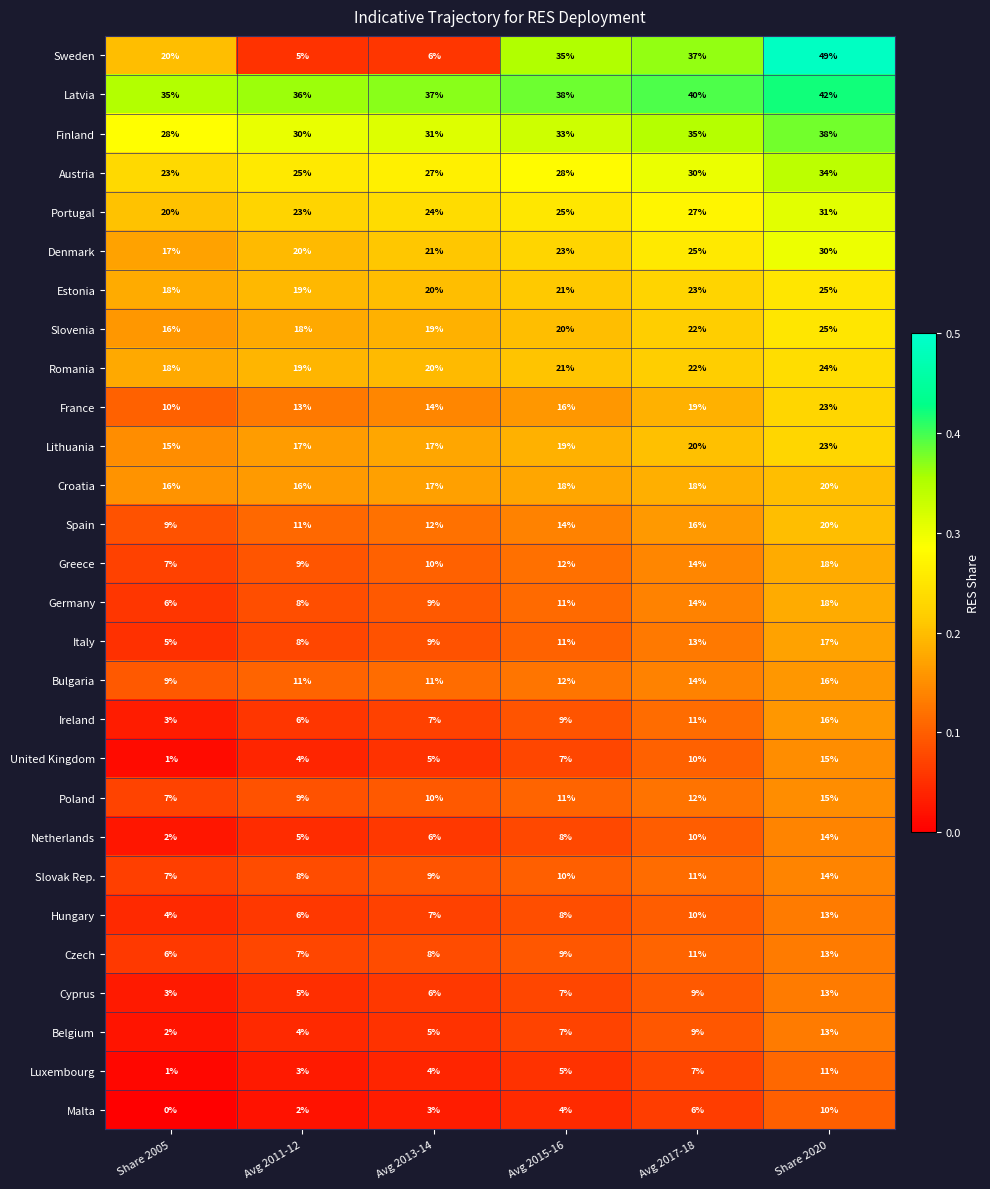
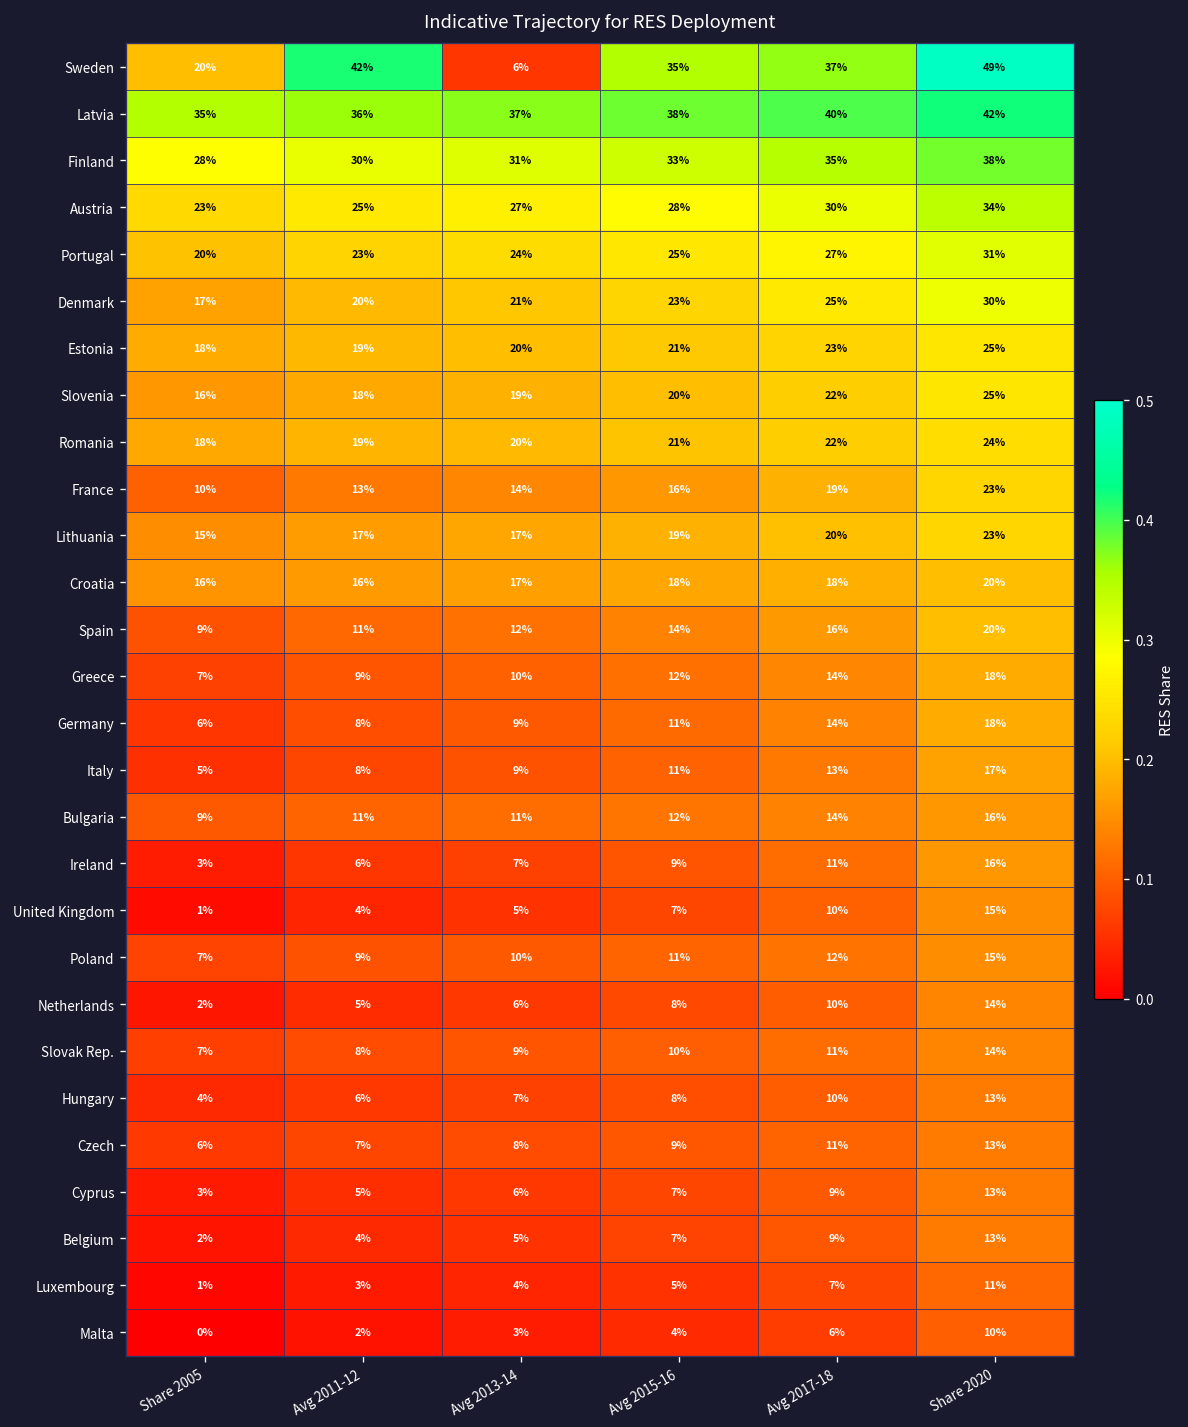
  {
    "Sweden": {
      "Share 2005": "20%",
-     "Avg 2011-12": "5%",
+     "Avg 2011-12": "42%",
      "Avg 2013-14": "6%",
      "Avg 2015-16": "35%",
      "Avg 2017-18": "37%",
      "Share 2020": "49%"
    },
    "Latvia": {
      "Share 2005": "35%",
      "Avg 2011-12": "36%",
      "Avg 2013-14": "37%",
      "Avg 2015-16": "38%",
      "Avg 2017-18": "40%",
      "Share 2020": "42%"
    },
    "Finland": {
      "Share 2005": "28%",
      "Avg 2011-12": "30%",
      "Avg 2013-14": "31%",
      "Avg 2015-16": "33%",
      "Avg 2017-18": "35%",
      "Share 2020": "38%"
    },
    "Austria": {
      "Share 2005": "23%",
      "Avg 2011-12": "25%",
      "Avg 2013-14": "27%",
      "Avg 2015-16": "28%",
      "Avg 2017-18": "30%",
      "Share 2020": "34%"
    },
    "Portugal": {
      "Share 2005": "20%",
      "Avg 2011-12": "23%",
      "Avg 2013-14": "24%",
      "Avg 2015-16": "25%",
      "Avg 2017-18": "27%",
      "Share 2020": "31%"
    },
    "Denmark": {
      "Share 2005": "17%",
      "Avg 2011-12": "20%",
      "Avg 2013-14": "21%",
      "Avg 2015-16": "23%",
      "Avg 2017-18": "25%",
      "Share 2020": "30%"
    },
    "Estonia": {
      "Share 2005": "18%",
      "Avg 2011-12": "19%",
      "Avg 2013-14": "20%",
      "Avg 2015-16": "21%",
      "Avg 2017-18": "23%",
      "Share 2020": "25%"
    },
    "Slovenia": {
      "Share 2005": "16%",
      "Avg 2011-12": "18%",
      "Avg 2013-14": "19%",
      "Avg 2015-16": "20%",
      "Avg 2017-18": "22%",
      "Share 2020": "25%"
    },
    "Romania": {
      "Share 2005": "18%",
      "Avg 2011-12": "19%",
      "Avg 2013-14": "20%",
      "Avg 2015-16": "21%",
      "Avg 2017-18": "22%",
      "Share 2020": "24%"
    },
    "France": {
      "Share 2005": "10%",
      "Avg 2011-12": "13%",
      "Avg 2013-14": "14%",
      "Avg 2015-16": "16%",
      "Avg 2017-18": "19%",
      "Share 2020": "23%"
    },
    "Lithuania": {
      "Share 2005": "15%",
      "Avg 2011-12": "17%",
      "Avg 2013-14": "17%",
      "Avg 2015-16": "19%",
      "Avg 2017-18": "20%",
      "Share 2020": "23%"
    },
    "Croatia": {
      "Share 2005": "16%",
      "Avg 2011-12": "16%",
      "Avg 2013-14": "17%",
      "Avg 2015-16": "18%",
      "Avg 2017-18": "18%",
      "Share 2020": "20%"
    },
    "Spain": {
      "Share 2005": "9%",
      "Avg 2011-12": "11%",
      "Avg 2013-14": "12%",
      "Avg 2015-16": "14%",
      "Avg 2017-18": "16%",
      "Share 2020": "20%"
    },
    "Greece": {
      "Share 2005": "7%",
      "Avg 2011-12": "9%",
      "Avg 2013-14": "10%",
      "Avg 2015-16": "12%",
      "Avg 2017-18": "14%",
      "Share 2020": "18%"
    },
    "Germany": {
      "Share 2005": "6%",
      "Avg 2011-12": "8%",
      "Avg 2013-14": "9%",
      "Avg 2015-16": "11%",
      "Avg 2017-18": "14%",
      "Share 2020": "18%"
    },
    "Italy": {
      "Share 2005": "5%",
      "Avg 2011-12": "8%",
      "Avg 2013-14": "9%",
      "Avg 2015-16": "11%",
      "Avg 2017-18": "13%",
      "Share 2020": "17%"
    },
    "Bulgaria": {
      "Share 2005": "9%",
      "Avg 2011-12": "11%",
      "Avg 2013-14": "11%",
      "Avg 2015-16": "12%",
      "Avg 2017-18": "14%",
      "Share 2020": "16%"
    },
    "Ireland": {
      "Share 2005": "3%",
      "Avg 2011-12": "6%",
      "Avg 2013-14": "7%",
      "Avg 2015-16": "9%",
      "Avg 2017-18": "11%",
      "Share 2020": "16%"
    },
    "United Kingdom": {
      "Share 2005": "1%",
      "Avg 2011-12": "4%",
      "Avg 2013-14": "5%",
      "Avg 2015-16": "7%",
      "Avg 2017-18": "10%",
      "Share 2020": "15%"
    },
    "Poland": {
      "Share 2005": "7%",
      "Avg 2011-12": "9%",
      "Avg 2013-14": "10%",
      "Avg 2015-16": "11%",
      "Avg 2017-18": "12%",
      "Share 2020": "15%"
    },
    "Netherlands": {
      "Share 2005": "2%",
      "Avg 2011-12": "5%",
      "Avg 2013-14": "6%",
      "Avg 2015-16": "8%",
      "Avg 2017-18": "10%",
      "Share 2020": "14%"
    },
    "Slovak Rep.": {
      "Share 2005": "7%",
      "Avg 2011-12": "8%",
      "Avg 2013-14": "9%",
      "Avg 2015-16": "10%",
      "Avg 2017-18": "11%",
      "Share 2020": "14%"
    },
    "Hungary": {
      "Share 2005": "4%",
      "Avg 2011-12": "6%",
      "Avg 2013-14": "7%",
      "Avg 2015-16": "8%",
      "Avg 2017-18": "10%",
      "Share 2020": "13%"
    },
    "Czech": {
      "Share 2005": "6%",
      "Avg 2011-12": "7%",
      "Avg 2013-14": "8%",
      "Avg 2015-16": "9%",
      "Avg 2017-18": "11%",
      "Share 2020": "13%"
    },
    "Cyprus": {
      "Share 2005": "3%",
      "Avg 2011-12": "5%",
      "Avg 2013-14": "6%",
      "Avg 2015-16": "7%",
      "Avg 2017-18": "9%",
      "Share 2020": "13%"
    },
    "Belgium": {
      "Share 2005": "2%",
      "Avg 2011-12": "4%",
      "Avg 2013-14": "5%",
      "Avg 2015-16": "7%",
      "Avg 2017-18": "9%",
      "Share 2020": "13%"
    },
    "Luxembourg": {
      "Share 2005": "1%",
      "Avg 2011-12": "3%",
      "Avg 2013-14": "4%",
      "Avg 2015-16": "5%",
      "Avg 2017-18": "7%",
      "Share 2020": "11%"
    },
    "Malta": {
      "Share 2005": "0%",
      "Avg 2011-12": "2%",
      "Avg 2013-14": "3%",
      "Avg 2015-16": "4%",
      "Avg 2017-18": "6%",
      "Share 2020": "10%"
    }
  }
